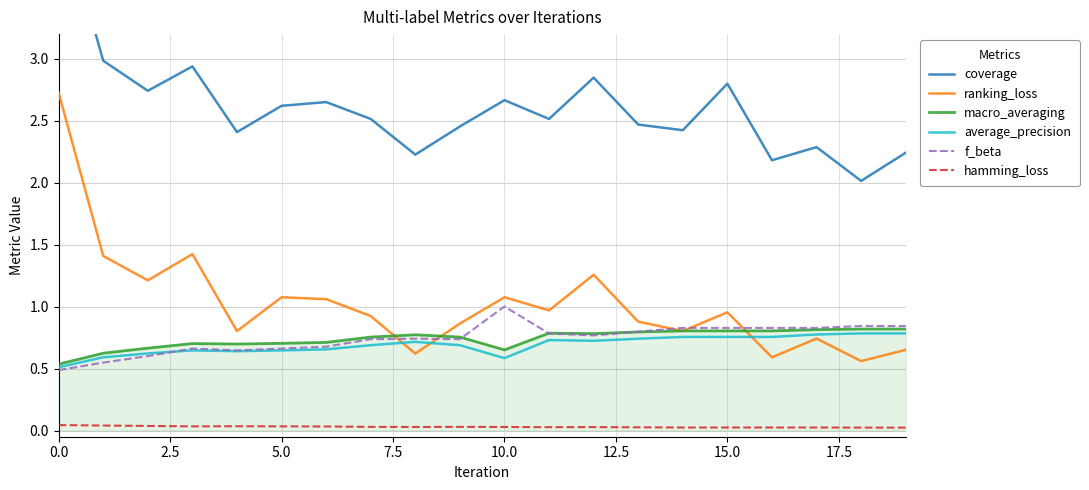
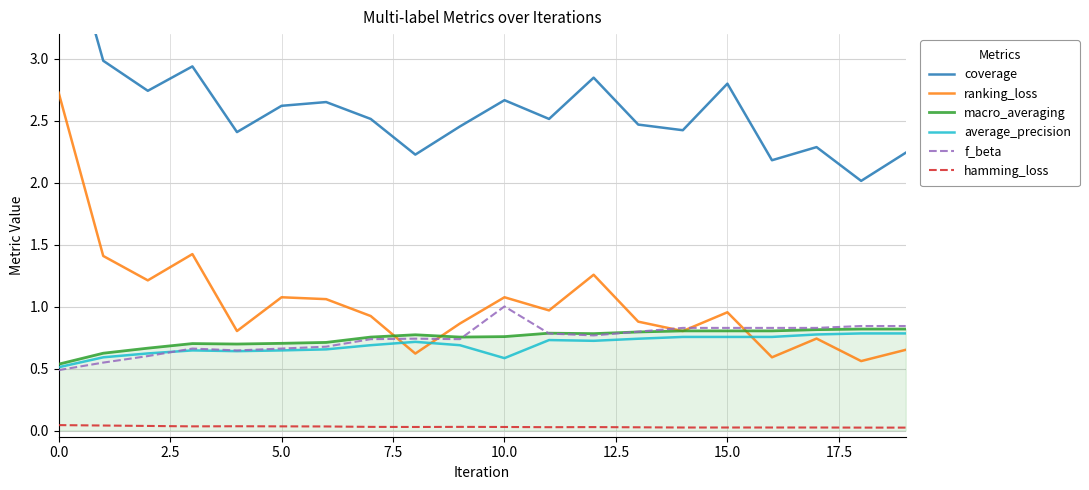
  {
    "coverage": {
      "5.0": 2.62,
      "10.0": 2.67,
      "15.0": 2.80
    },
    "ranking_loss": {
      "0.0": 2.73,
      "5.0": 1.08,
      "10.0": 1.08,
      "15.0": 0.95
    },
    "macro_averaging": {
      "0.0": 0.54,
      "5.0": 0.70,
-     "10.0": 0.65,
+     "10.0": 0.76,
      "15.0": 0.80
    },
    "average_precision": {
      "0.0": 0.51,
      "10.0": 0.58,
      "15.0": 0.76
    },
    "f_beta": {
      "0.0": 0.49,
      "10.0": 1.00,
      "15.0": 0.83
    },
    "hamming_loss": {
      "0.0": 0.04,
      "5.0": 0.03,
      "10.0": 0.03,
      "15.0": 0.02
    }
  }
